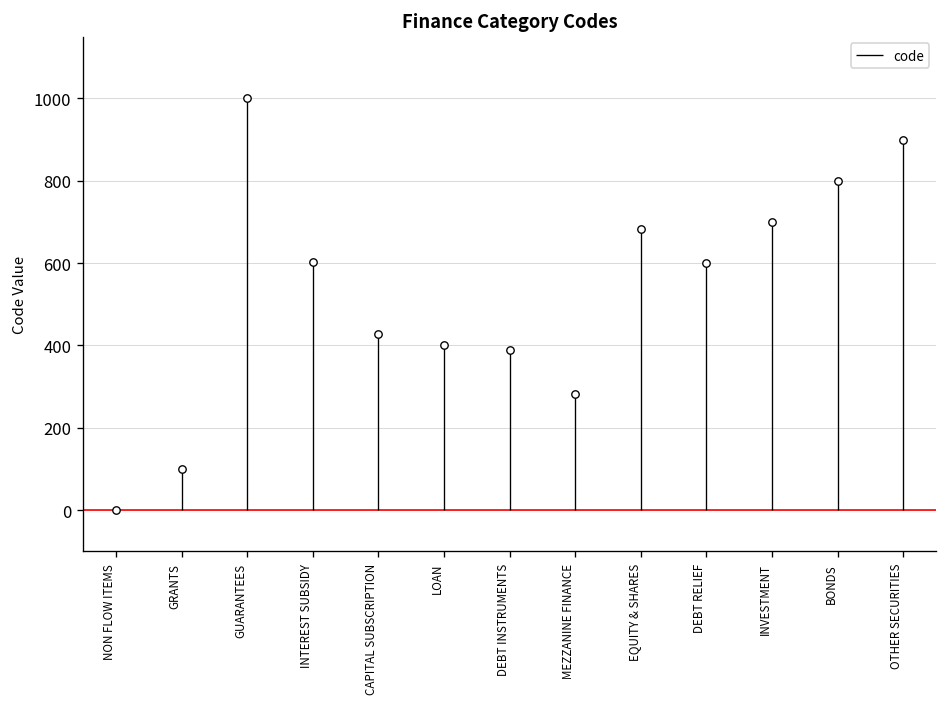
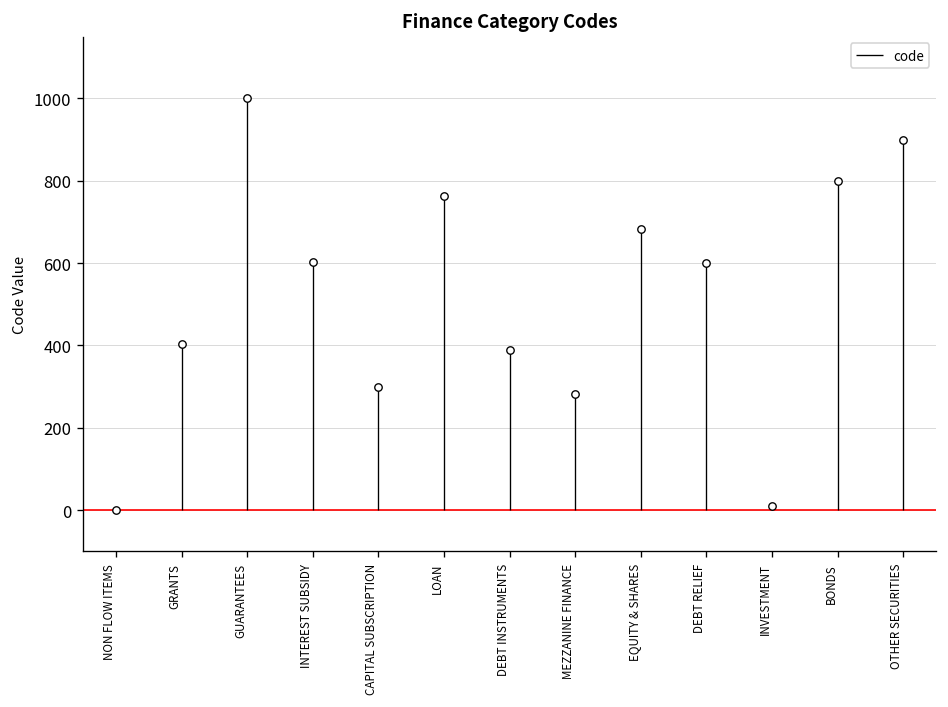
  {
-   "GRANTS": 100,
-   "CAPITAL SUBSCRIPTION": 430,
-   "LOAN": 400,
-   "INVESTMENT": 700
+   "GRANTS": 400,
+   "CAPITAL SUBSCRIPTION": 300,
+   "LOAN": 760,
+   "INVESTMENT": 10
  }
